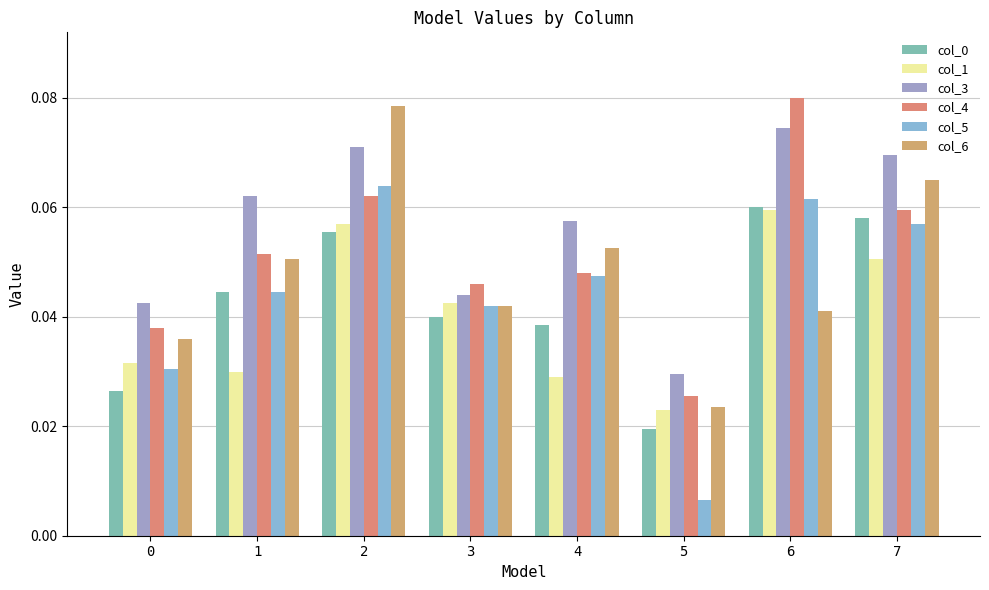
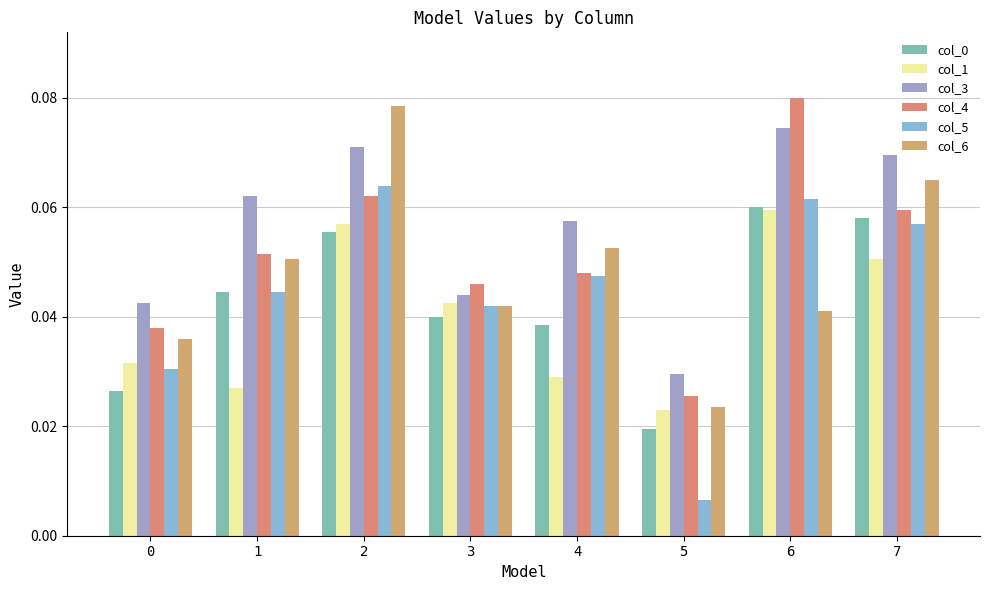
  {
    "col_1": {
      "0": 0.032,
-     "1": 0.030,
+     "1": 0.027,
      "2": 0.057,
      "3": 0.043,
      "4": 0.029,
      "5": 0.023,
      "6": 0.060,
      "7": 0.051
    }
  }
